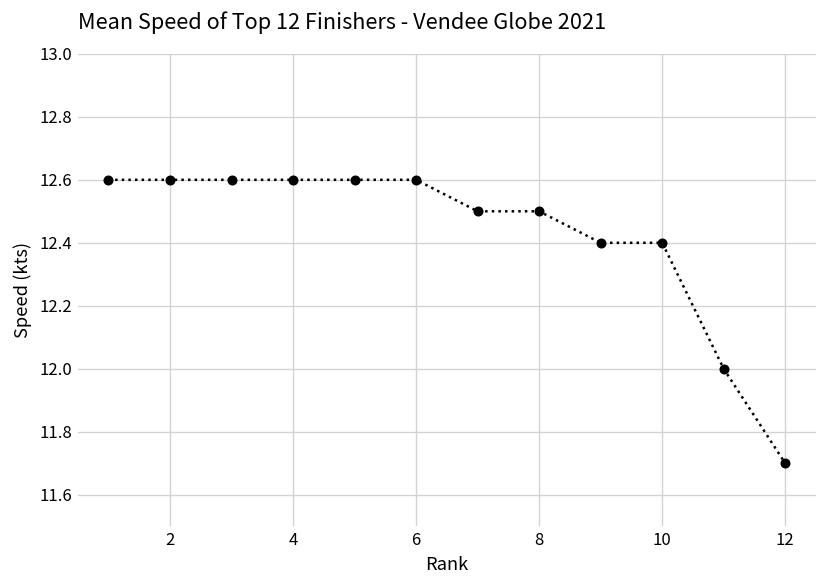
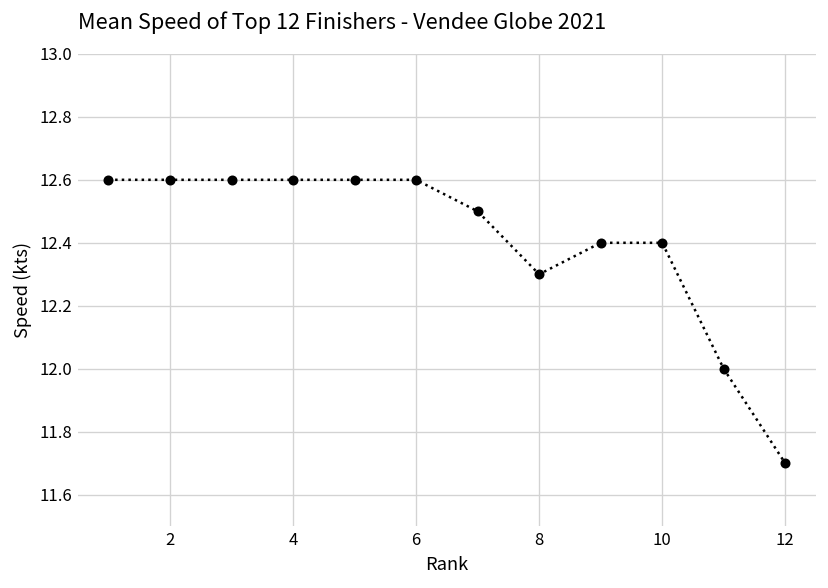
  {
    "2": 12.6,
    "4": 12.6,
    "6": 12.6,
-   "8": 12.5,
+   "8": 12.3,
    "10": 12.4,
    "12": 11.7
  }
